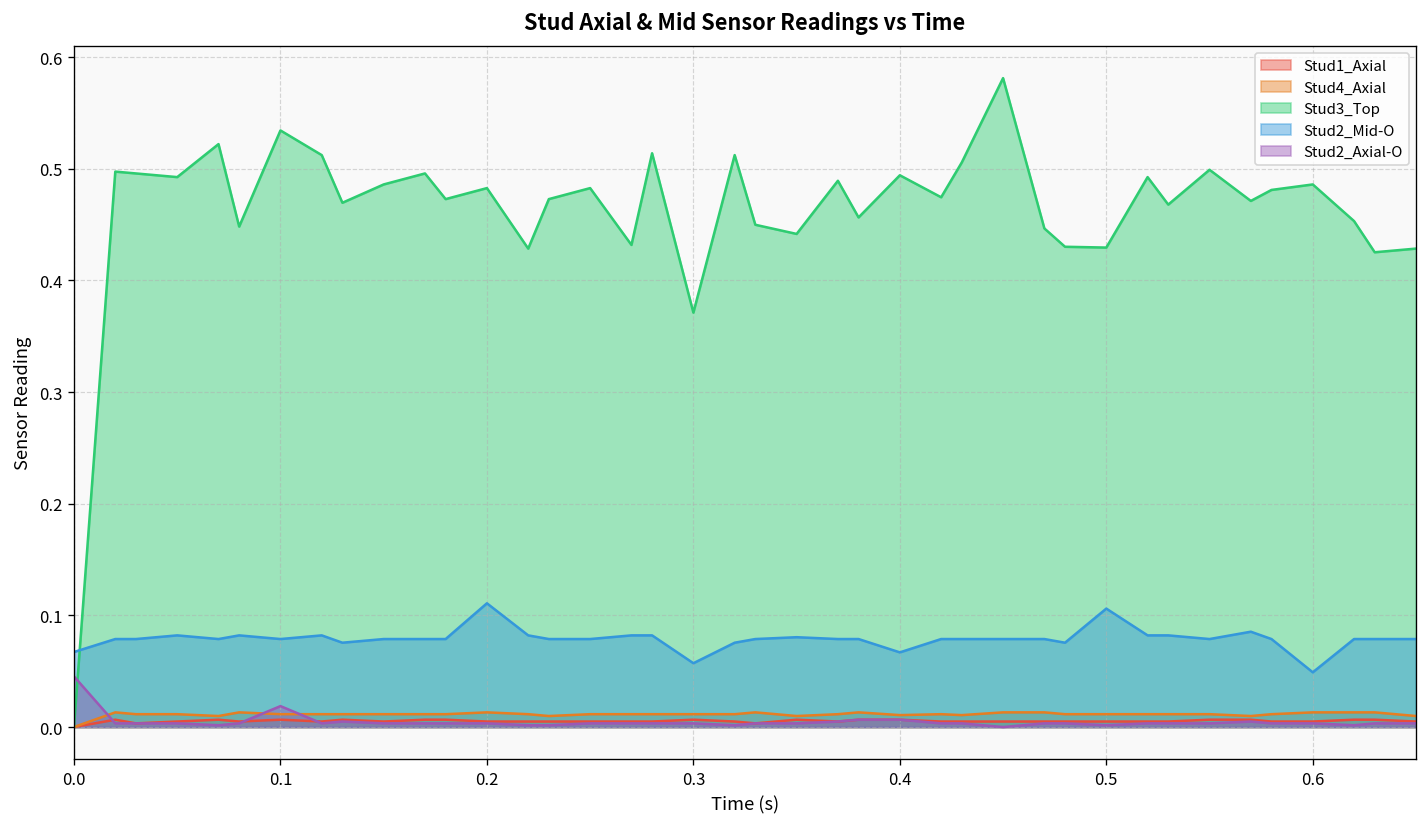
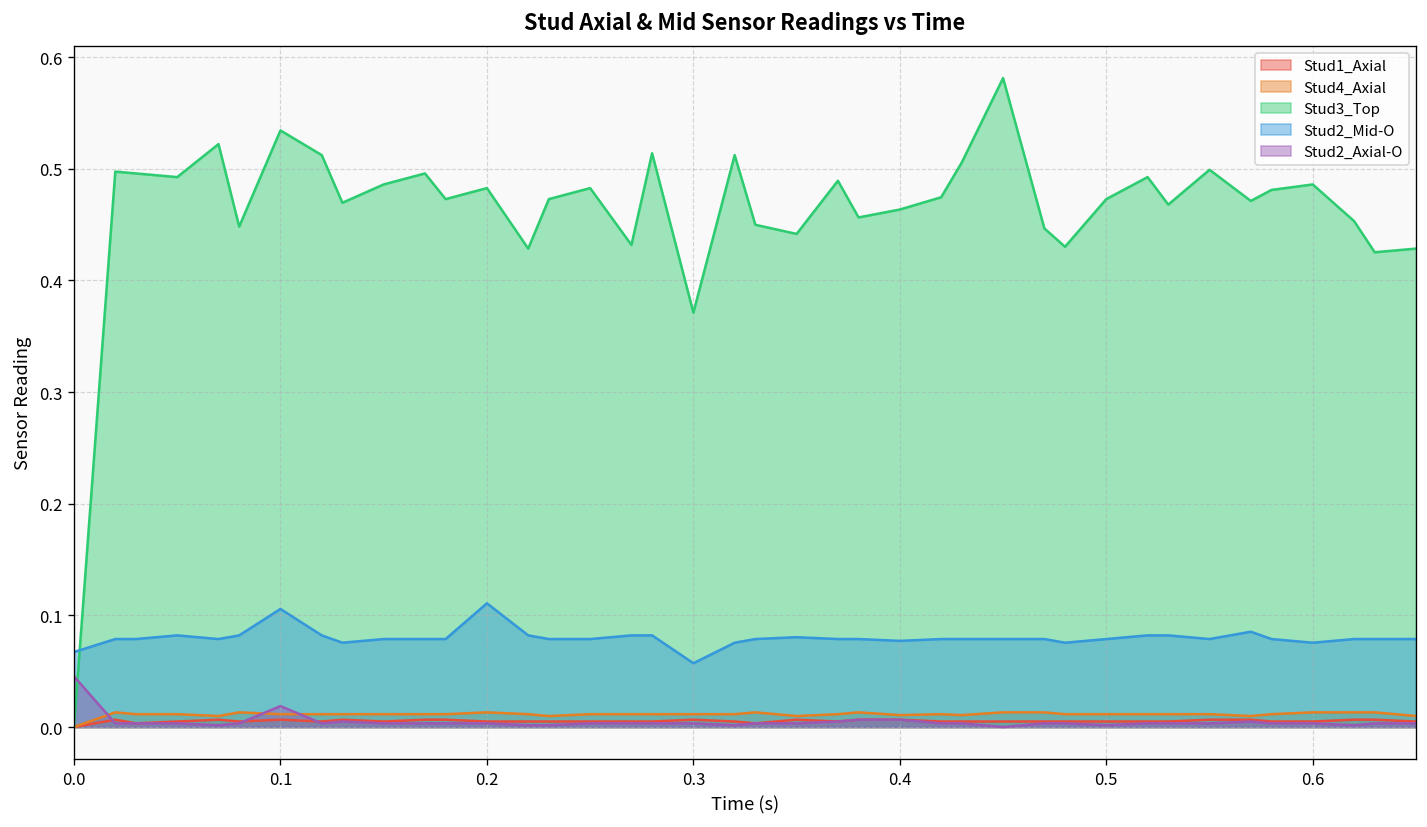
  {
    "Stud3_Top": {
      "0.1": 0.53,
      "0.2": 0.48,
      "0.3": 0.37,
-     "0.4": 0.49,
-     "0.5": 0.43,
+     "0.4": 0.46,
+     "0.5": 0.47,
      "0.6": 0.49
    },
    "Stud2_Mid-O": {
      "0.0": 0.07,
-     "0.1": 0.08,
+     "0.1": 0.11,
      "0.2": 0.11,
      "0.3": 0.06,
-     "0.4": 0.07,
-     "0.5": 0.11,
-     "0.6": 0.05
+     "0.4": 0.08,
+     "0.5": 0.08,
+     "0.6": 0.08
    },
    "Stud2_Axial-O": {
      "0.0": 0.05,
      "0.1": 0.02,
      "0.3": 0.00,
      "0.5": 0.00
    }
  }
